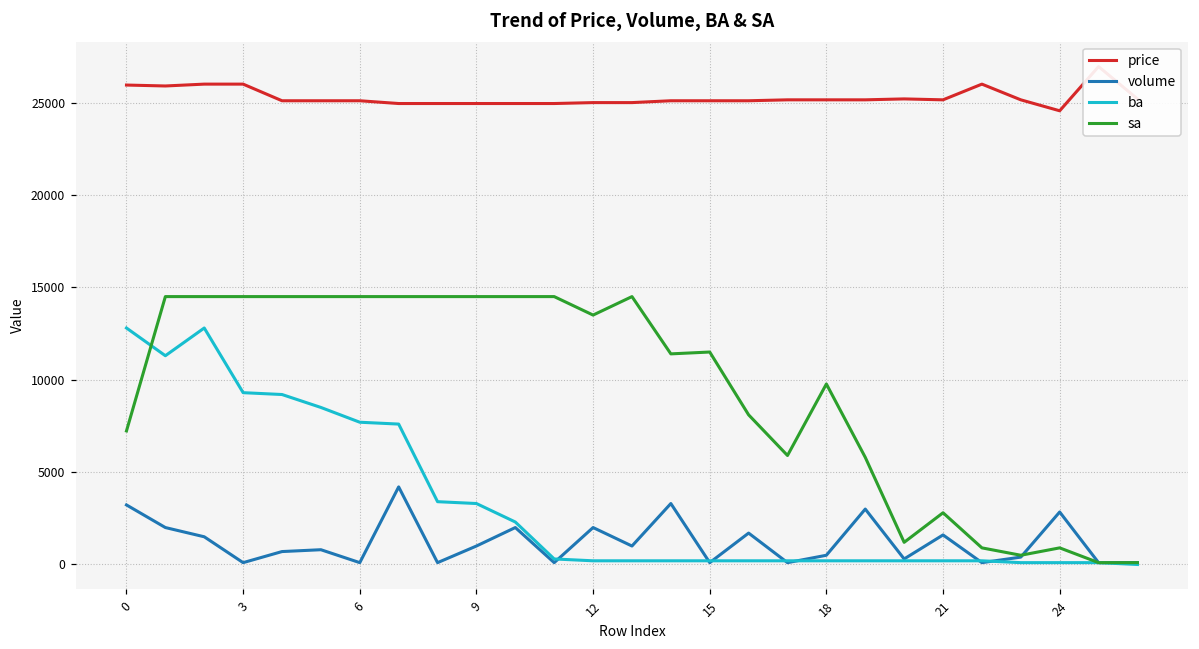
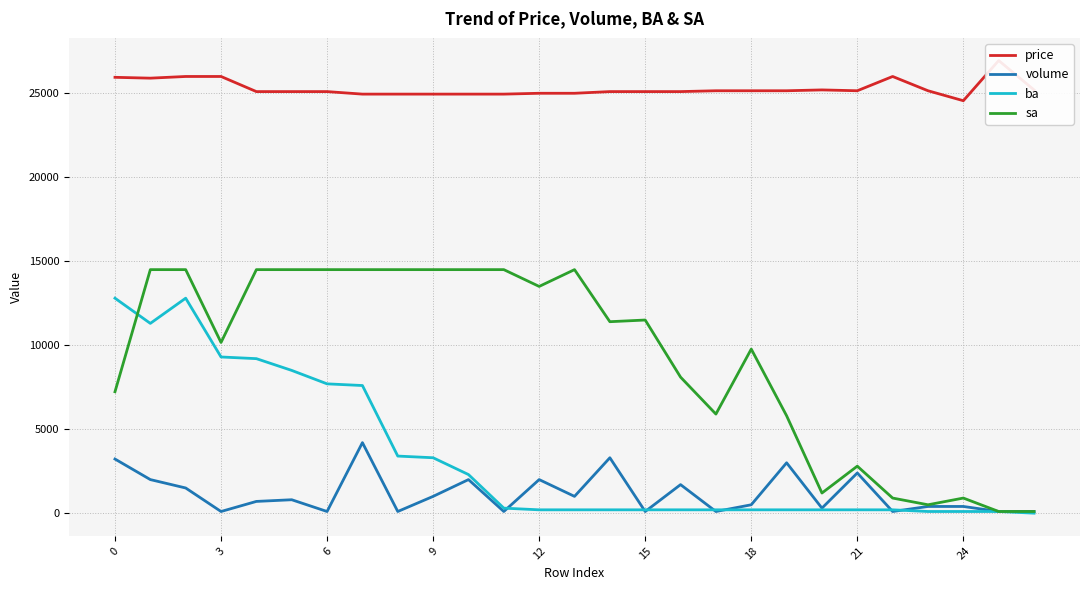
  {
    "price": {
      "0": 26000,
      "3": 26000,
      "6": 25100,
      "9": 25000,
      "12": 25000,
      "15": 25100,
      "18": 25200,
      "21": 25200,
      "24": 24600
    },
    "volume": {
      "0": 3200,
      "3": 100,
      "6": 100,
      "9": 1000,
      "12": 2000,
      "18": 500,
-     "21": 1600,
-     "24": 2800
+     "21": 2400,
+     "24": 400
    },
    "ba": {
      "0": 12800,
      "3": 9300,
      "6": 7700,
      "9": 3300,
      "12": 200,
      "18": 200,
      "21": 200,
      "24": 100
    },
    "sa": {
      "0": 7200,
-     "3": 14500,
+     "3": 10200,
      "6": 14500,
      "9": 14500,
      "12": 13500,
      "15": 11500,
      "18": 9800,
      "21": 2800,
      "24": 900
    }
  }
